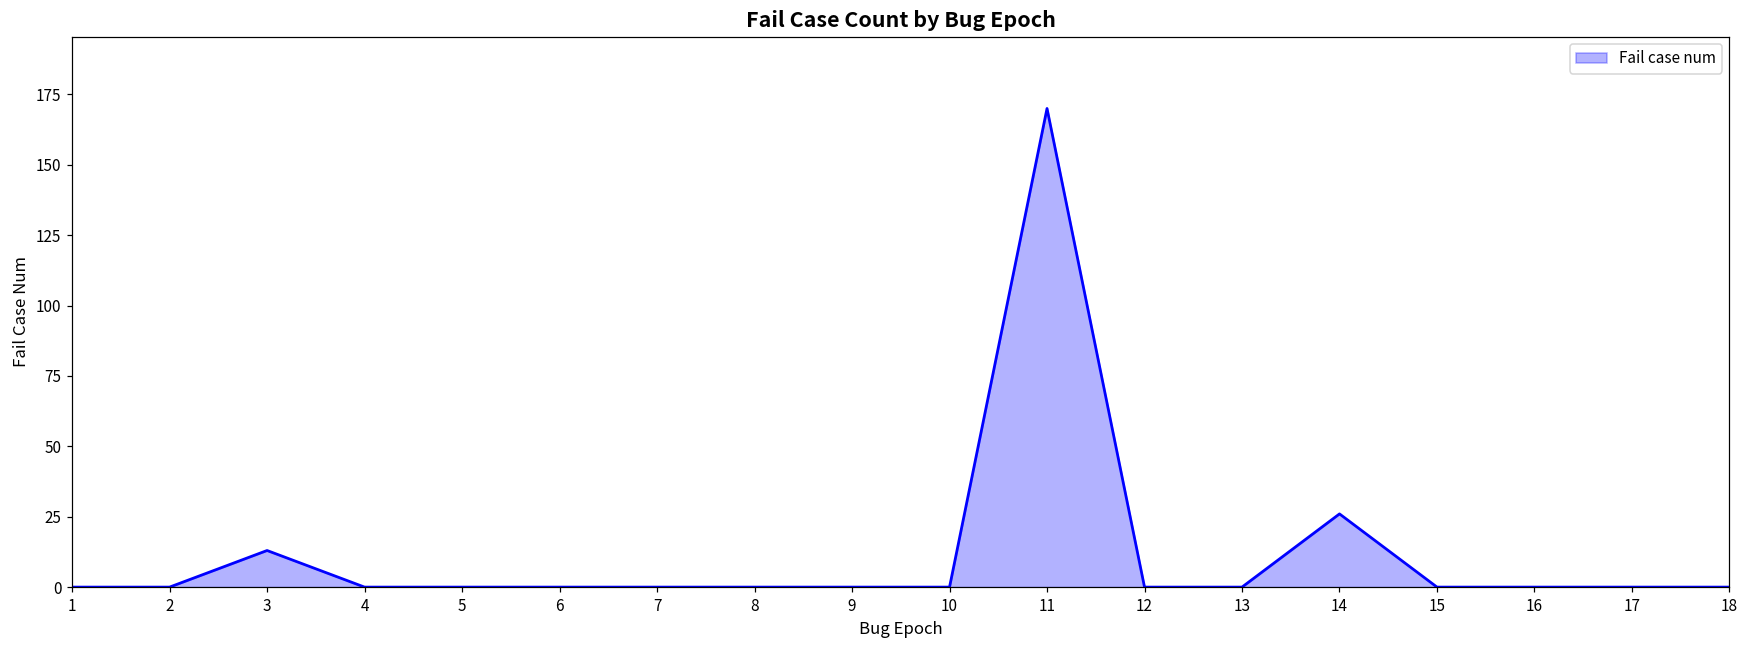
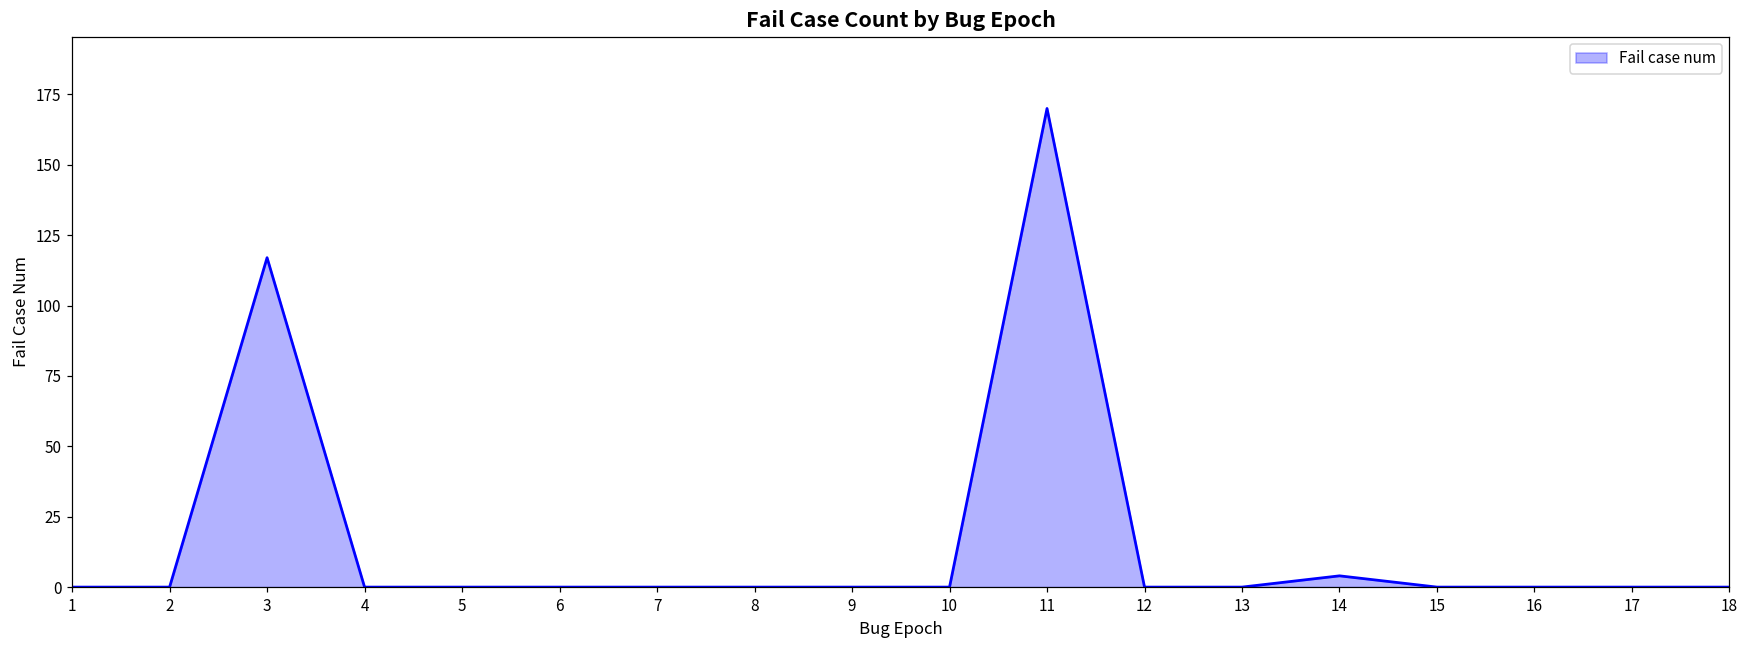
  {
    "1": 0,
    "2": 0,
-   "3": 13,
+   "3": 117,
    "4": 0,
    "5": 0,
    "6": 0,
    "7": 0,
    "8": 0,
    "9": 0,
    "10": 0,
    "11": 170,
    "12": 0,
    "13": 0,
-   "14": 26,
+   "14": 4,
    "15": 0,
    "16": 0,
    "17": 0,
    "18": 0
  }
